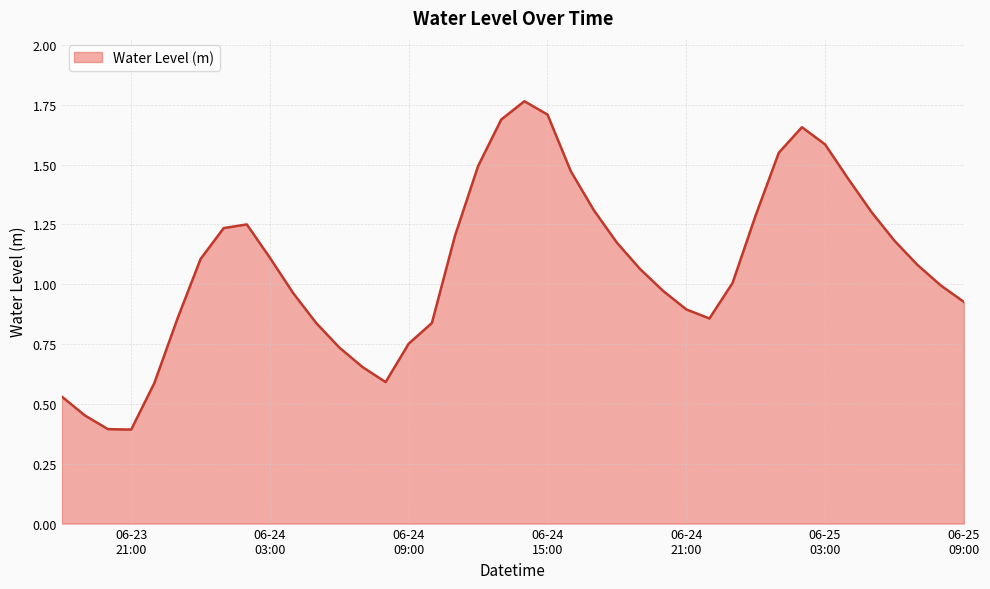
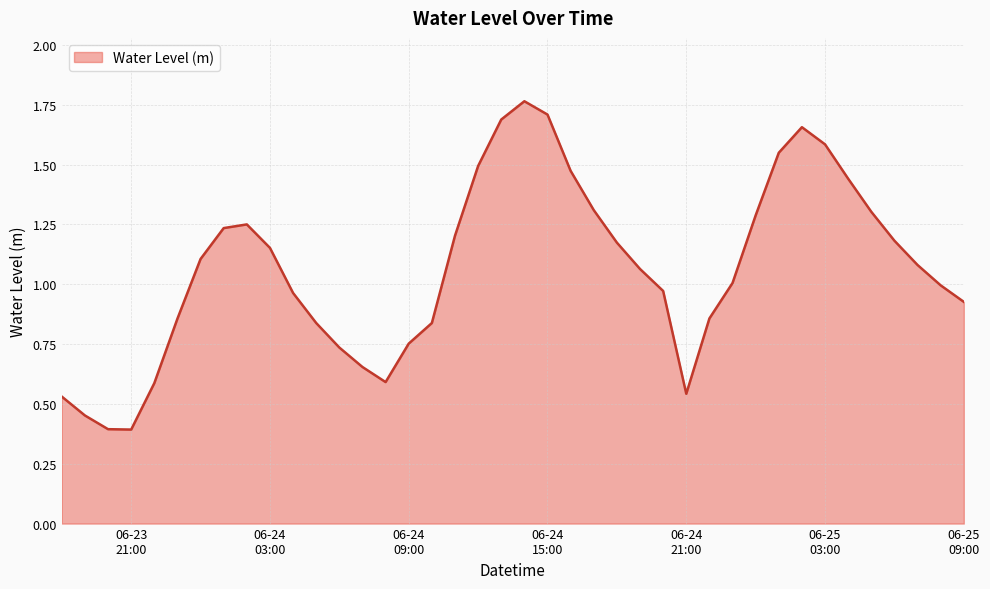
  {
    "06-23 21:00": 0.39,
-   "06-24 03:00": 1.11,
+   "06-24 03:00": 1.15,
    "06-24 09:00": 0.75,
    "06-24 15:00": 1.71,
-   "06-24 21:00": 0.89,
+   "06-24 21:00": 0.54,
    "06-25 03:00": 1.58,
    "06-25 09:00": 0.93
  }
